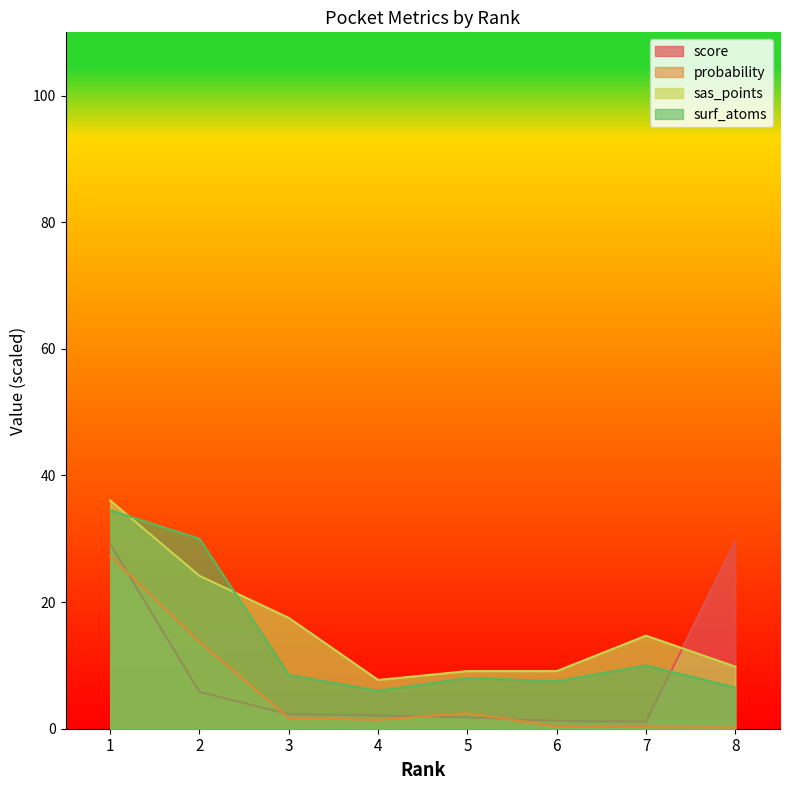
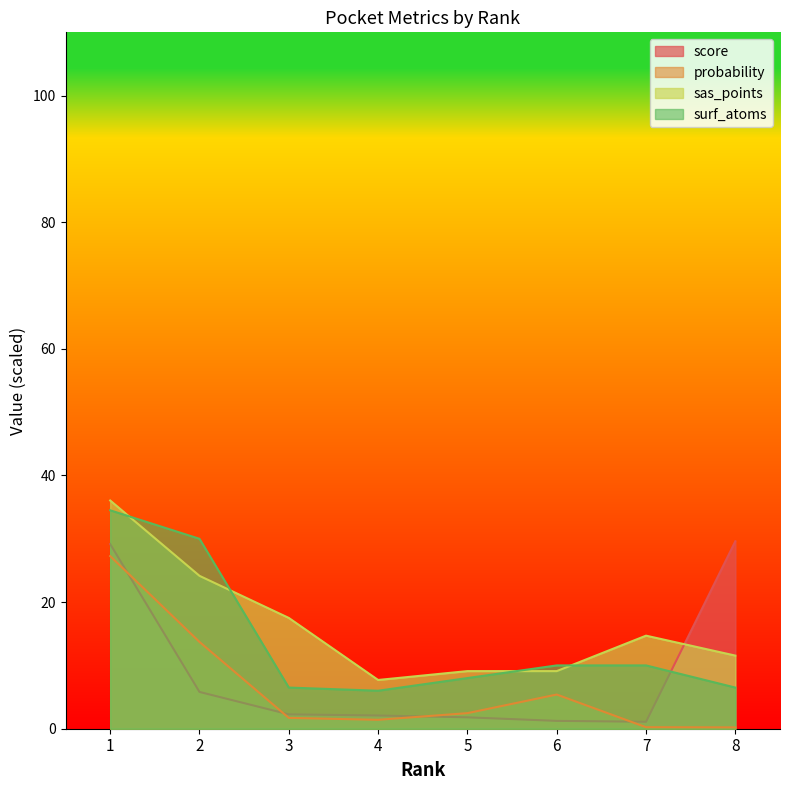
  {
    "score": {
      "1": 29,
      "2": 6,
      "3": 2,
      "4": 2,
      "5": 2,
      "6": 1,
      "7": 1,
      "8": 30
    },
    "probability": {
      "1": 27,
      "2": 14,
      "3": 2,
      "4": 1,
      "5": 2,
-     "6": 0,
+     "6": 5,
      "7": 0,
      "8": 0
    },
    "sas_points": {
      "1": 36,
      "2": 24,
      "3": 18,
      "4": 8,
      "5": 9,
      "6": 9,
      "7": 15,
-     "8": 10
+     "8": 12
    },
    "surf_atoms": {
      "1": 35,
      "2": 30,
-     "3": 9,
+     "3": 7,
      "4": 6,
      "5": 8,
-     "6": 8,
+     "6": 10,
      "7": 10,
      "8": 7
    }
  }
